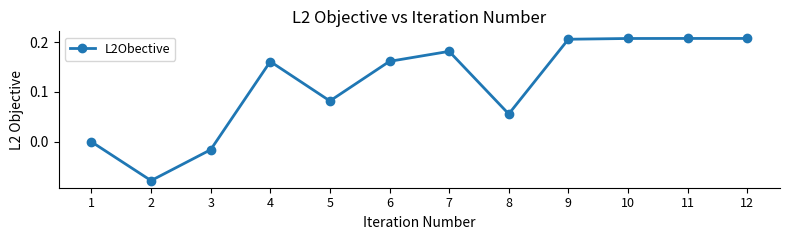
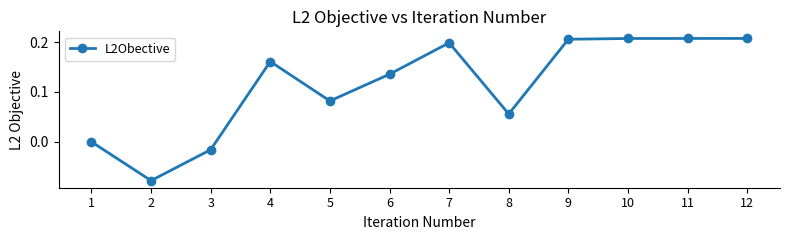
  {
    "1": 0.00,
    "2": -0.08,
    "3": -0.02,
    "4": 0.16,
    "5": 0.08,
-   "6": 0.16,
-   "7": 0.18,
+   "6": 0.14,
+   "7": 0.20,
    "8": 0.06,
    "9": 0.21,
    "10": 0.21,
    "11": 0.21,
    "12": 0.21
  }
